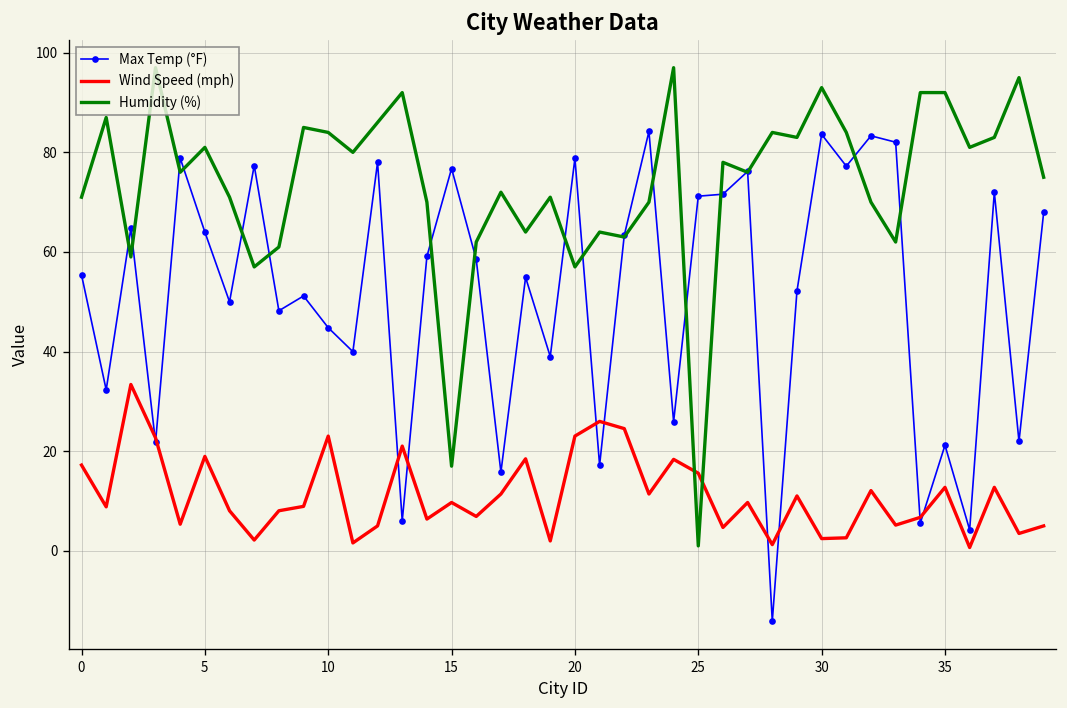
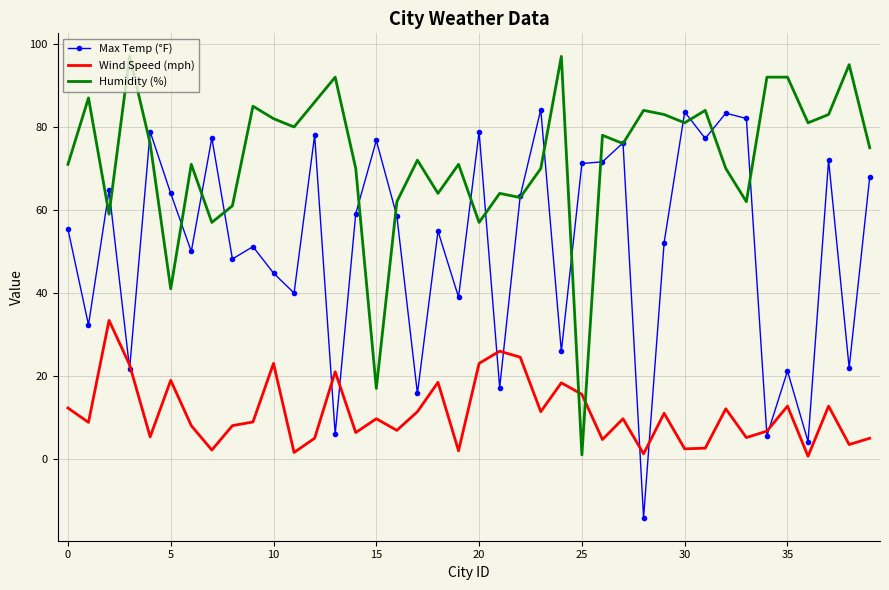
  {
    "Max Temp (°F)": {
      "0": 55,
      "5": 64,
      "10": 45,
      "15": 77,
      "20": 79,
      "25": 71,
      "30": 84,
      "35": 21
    },
    "Wind Speed (mph)": {
-     "0": 17,
+     "0": 12,
      "5": 19,
      "10": 23,
      "15": 10,
      "20": 23,
      "25": 16,
      "30": 2,
      "35": 13
    },
    "Humidity (%)": {
      "0": 71,
-     "5": 81,
-     "10": 84,
+     "5": 41,
+     "10": 82,
      "15": 17,
      "20": 57,
      "25": 1,
-     "30": 93,
+     "30": 81,
      "35": 92
    }
  }
